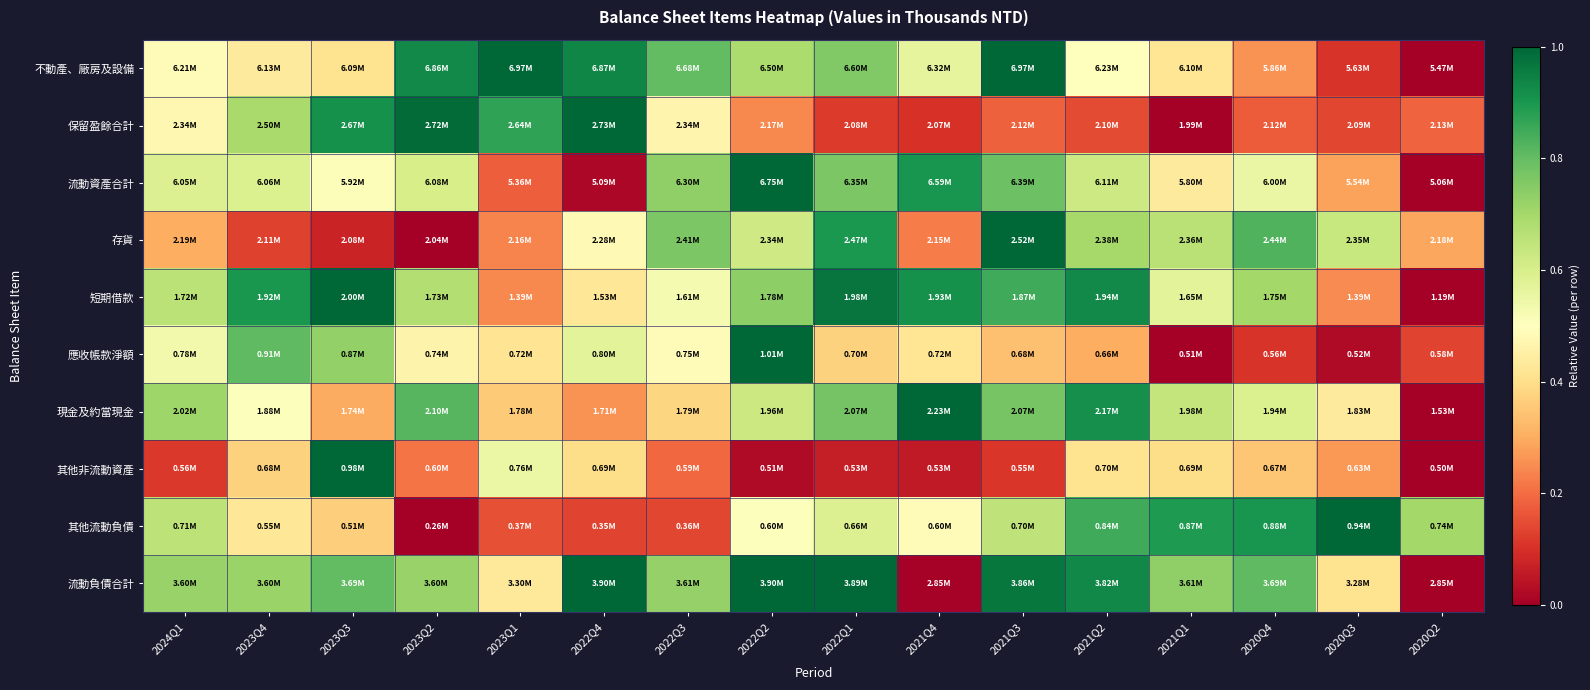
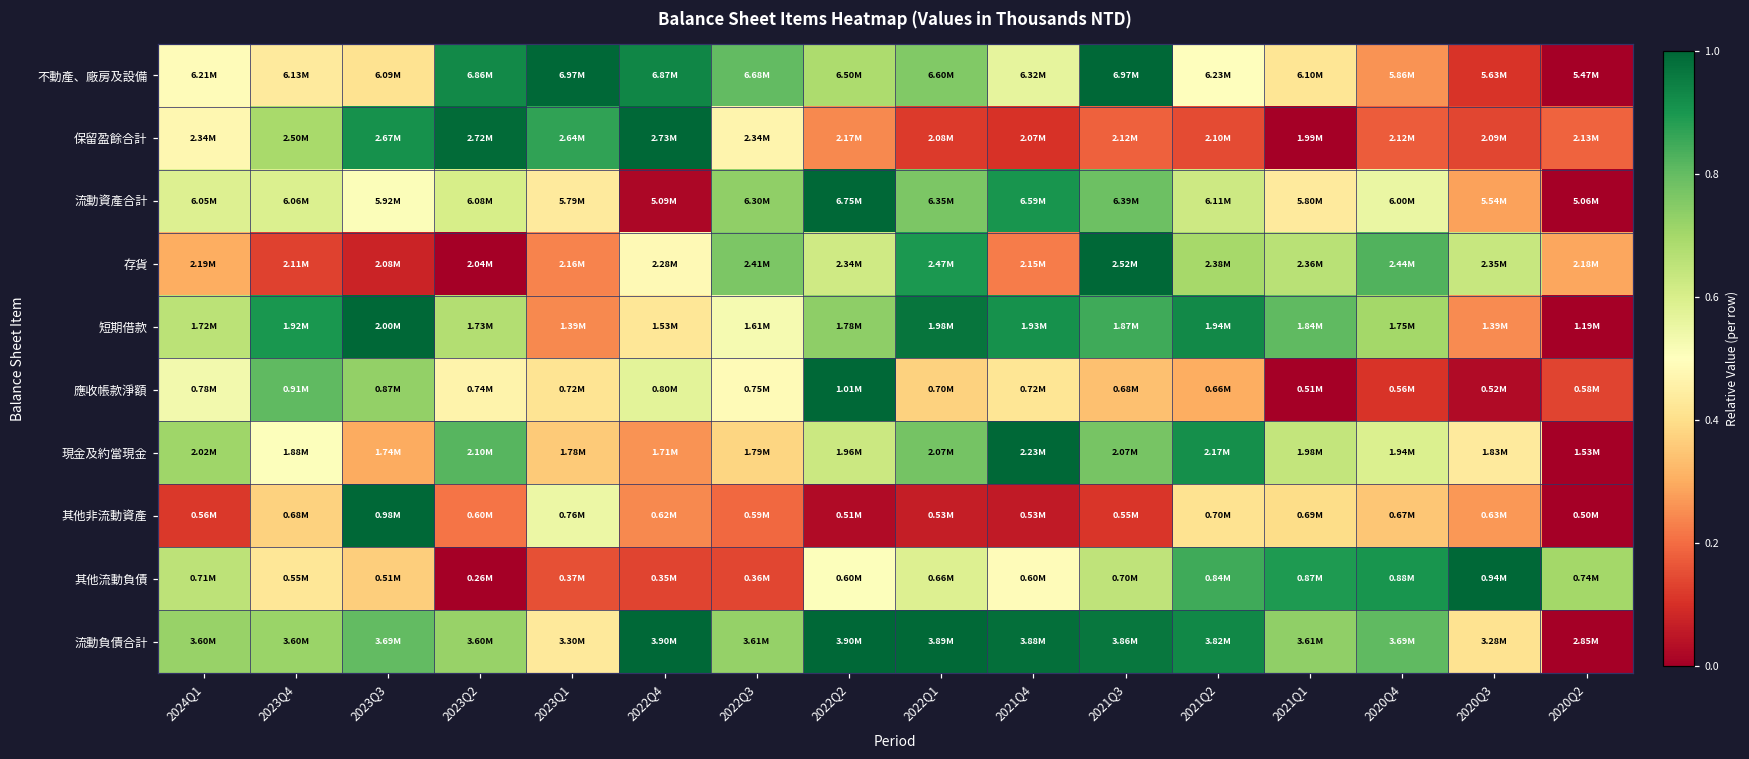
  {
    "不動產、廠房及設備": {
      "2024Q1": "6.21M",
      "2023Q4": "6.13M",
      "2023Q3": "6.09M",
      "2023Q2": "6.86M",
      "2023Q1": "6.97M",
      "2022Q4": "6.87M",
      "2022Q3": "6.68M",
      "2022Q2": "6.50M",
      "2022Q1": "6.60M",
      "2021Q4": "6.32M",
      "2021Q3": "6.97M",
      "2021Q2": "6.23M",
      "2021Q1": "6.10M",
      "2020Q4": "5.86M",
      "2020Q3": "5.63M",
      "2020Q2": "5.47M"
    },
    "保留盈餘合計": {
      "2024Q1": "2.34M",
      "2023Q4": "2.50M",
      "2023Q3": "2.67M",
      "2023Q2": "2.72M",
      "2023Q1": "2.64M",
      "2022Q4": "2.73M",
      "2022Q3": "2.34M",
      "2022Q2": "2.17M",
      "2022Q1": "2.08M",
      "2021Q4": "2.07M",
      "2021Q3": "2.12M",
      "2021Q2": "2.10M",
      "2021Q1": "1.99M",
      "2020Q4": "2.12M",
      "2020Q3": "2.09M",
      "2020Q2": "2.13M"
    },
    "流動資產合計": {
      "2024Q1": "6.05M",
      "2023Q4": "6.06M",
      "2023Q3": "5.92M",
      "2023Q2": "6.08M",
-     "2023Q1": "5.36M",
+     "2023Q1": "5.79M",
      "2022Q4": "5.09M",
      "2022Q3": "6.30M",
      "2022Q2": "6.75M",
      "2022Q1": "6.35M",
      "2021Q4": "6.59M",
      "2021Q3": "6.39M",
      "2021Q2": "6.11M",
      "2021Q1": "5.80M",
      "2020Q4": "6.00M",
      "2020Q3": "5.54M",
      "2020Q2": "5.06M"
    },
    "存貨": {
      "2024Q1": "2.19M",
      "2023Q4": "2.11M",
      "2023Q3": "2.08M",
      "2023Q2": "2.04M",
      "2023Q1": "2.16M",
      "2022Q4": "2.28M",
      "2022Q3": "2.41M",
      "2022Q2": "2.34M",
      "2022Q1": "2.47M",
      "2021Q4": "2.15M",
      "2021Q3": "2.52M",
      "2021Q2": "2.38M",
      "2021Q1": "2.36M",
      "2020Q4": "2.44M",
      "2020Q3": "2.35M",
      "2020Q2": "2.18M"
    },
    "短期借款": {
      "2024Q1": "1.72M",
      "2023Q4": "1.92M",
      "2023Q3": "2.00M",
      "2023Q2": "1.73M",
      "2023Q1": "1.39M",
      "2022Q4": "1.53M",
      "2022Q3": "1.61M",
      "2022Q2": "1.78M",
      "2022Q1": "1.98M",
      "2021Q4": "1.93M",
      "2021Q3": "1.87M",
      "2021Q2": "1.94M",
-     "2021Q1": "1.65M",
+     "2021Q1": "1.84M",
      "2020Q4": "1.75M",
      "2020Q3": "1.39M",
      "2020Q2": "1.19M"
    },
    "應收帳款淨額": {
      "2024Q1": "0.78M",
      "2023Q4": "0.91M",
      "2023Q3": "0.87M",
      "2023Q2": "0.74M",
      "2023Q1": "0.72M",
      "2022Q4": "0.80M",
      "2022Q3": "0.75M",
      "2022Q2": "1.01M",
      "2022Q1": "0.70M",
      "2021Q4": "0.72M",
      "2021Q3": "0.68M",
      "2021Q2": "0.66M",
      "2021Q1": "0.51M",
      "2020Q4": "0.56M",
      "2020Q3": "0.52M",
      "2020Q2": "0.58M"
    },
    "現金及約當現金": {
      "2024Q1": "2.02M",
      "2023Q4": "1.88M",
      "2023Q3": "1.74M",
      "2023Q2": "2.10M",
      "2023Q1": "1.78M",
      "2022Q4": "1.71M",
      "2022Q3": "1.79M",
      "2022Q2": "1.96M",
      "2022Q1": "2.07M",
      "2021Q4": "2.23M",
      "2021Q3": "2.07M",
      "2021Q2": "2.17M",
      "2021Q1": "1.98M",
      "2020Q4": "1.94M",
      "2020Q3": "1.83M",
      "2020Q2": "1.53M"
    },
    "其他非流動資產": {
      "2024Q1": "0.56M",
      "2023Q4": "0.68M",
      "2023Q3": "0.98M",
      "2023Q2": "0.60M",
      "2023Q1": "0.76M",
-     "2022Q4": "0.69M",
+     "2022Q4": "0.62M",
      "2022Q3": "0.59M",
      "2022Q2": "0.51M",
      "2022Q1": "0.53M",
      "2021Q4": "0.53M",
      "2021Q3": "0.55M",
      "2021Q2": "0.70M",
      "2021Q1": "0.69M",
      "2020Q4": "0.67M",
      "2020Q3": "0.63M",
      "2020Q2": "0.50M"
    },
    "其他流動負債": {
      "2024Q1": "0.71M",
      "2023Q4": "0.55M",
      "2023Q3": "0.51M",
      "2023Q2": "0.26M",
      "2023Q1": "0.37M",
      "2022Q4": "0.35M",
      "2022Q3": "0.36M",
      "2022Q2": "0.60M",
      "2022Q1": "0.66M",
      "2021Q4": "0.60M",
      "2021Q3": "0.70M",
      "2021Q2": "0.84M",
      "2021Q1": "0.87M",
      "2020Q4": "0.88M",
      "2020Q3": "0.94M",
      "2020Q2": "0.74M"
    },
    "流動負債合計": {
      "2024Q1": "3.60M",
      "2023Q4": "3.60M",
      "2023Q3": "3.69M",
      "2023Q2": "3.60M",
      "2023Q1": "3.30M",
      "2022Q4": "3.90M",
      "2022Q3": "3.61M",
      "2022Q2": "3.90M",
      "2022Q1": "3.89M",
-     "2021Q4": "2.85M",
+     "2021Q4": "3.88M",
      "2021Q3": "3.86M",
      "2021Q2": "3.82M",
      "2021Q1": "3.61M",
      "2020Q4": "3.69M",
      "2020Q3": "3.28M",
      "2020Q2": "2.85M"
    }
  }
